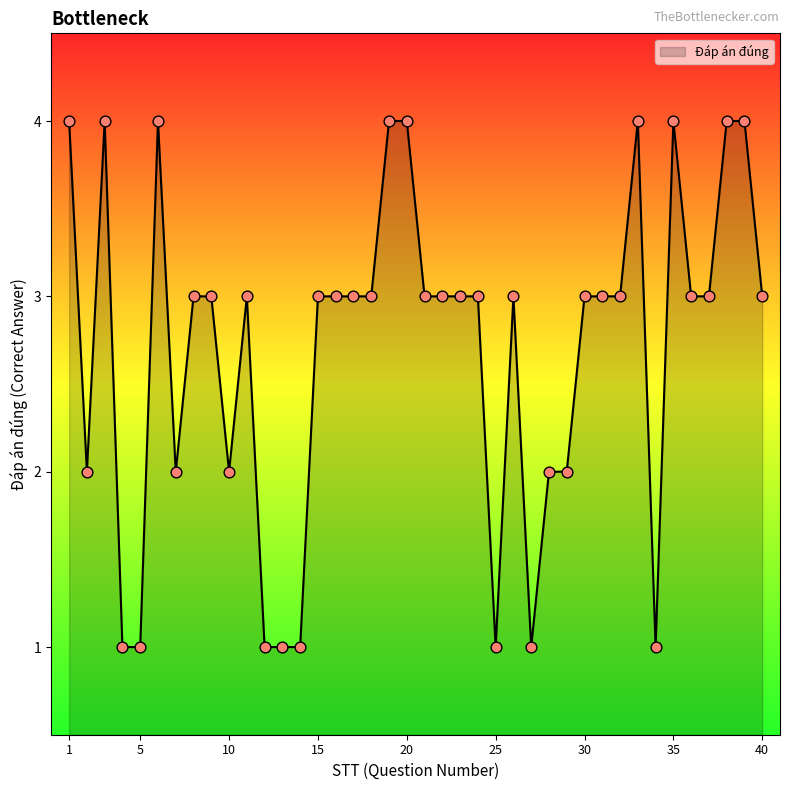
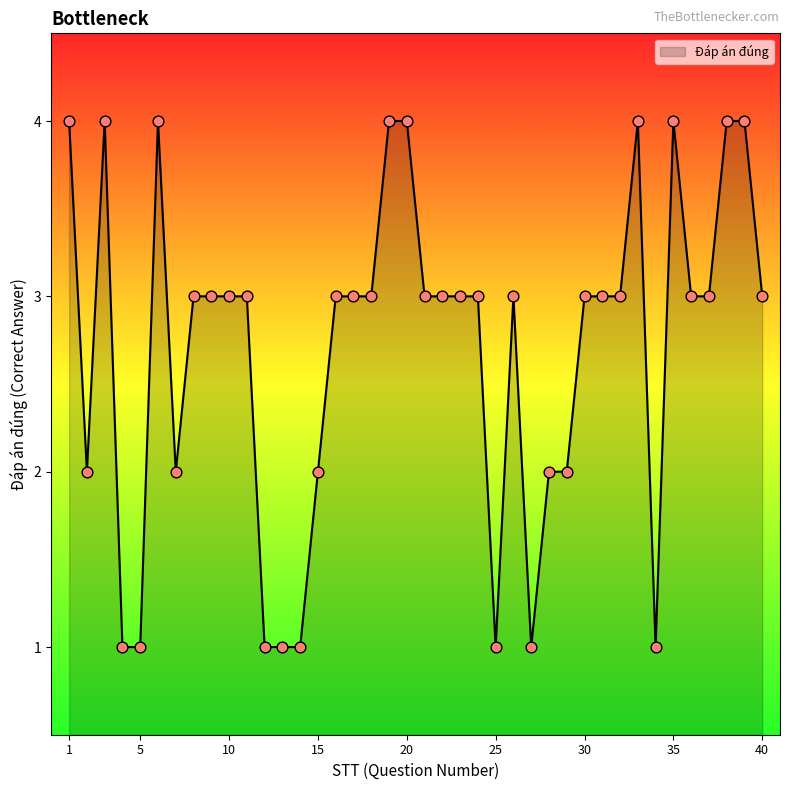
  {
    "1": 4,
    "5": 1,
-   "10": 2,
-   "15": 3,
+   "10": 3,
+   "15": 2,
    "20": 4,
    "25": 1,
    "30": 3,
    "35": 4,
    "40": 3
  }
